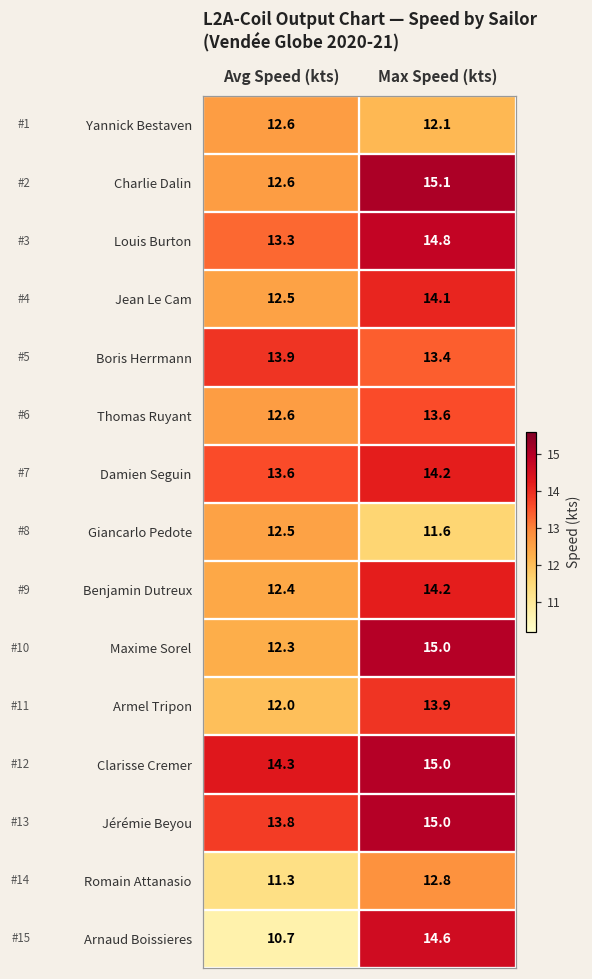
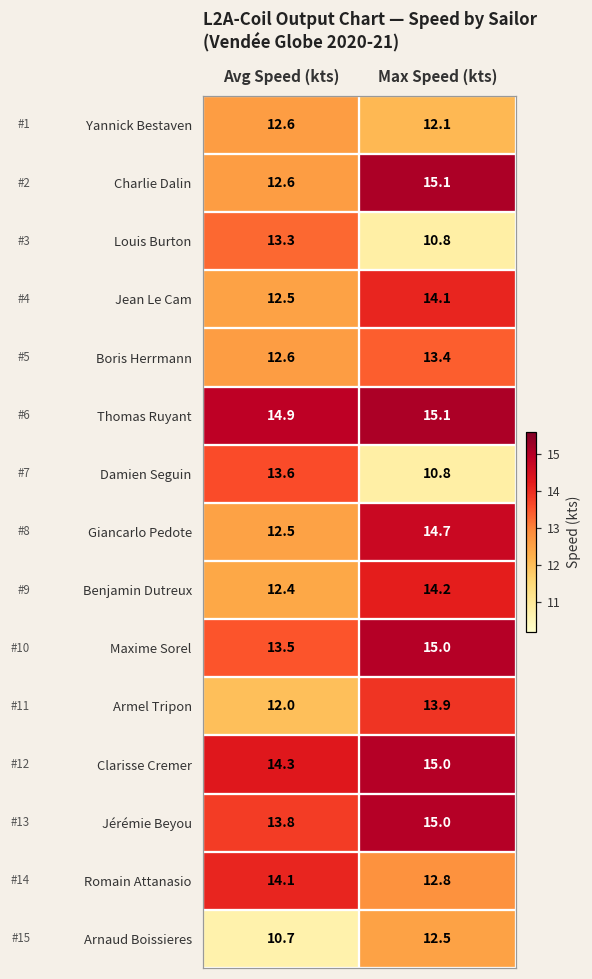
  {
    "Yannick Bestaven": {
      "Avg Speed (kts)": 12.6,
      "Max Speed (kts)": 12.1
    },
    "Charlie Dalin": {
      "Avg Speed (kts)": 12.6,
      "Max Speed (kts)": 15.1
    },
    "Louis Burton": {
      "Avg Speed (kts)": 13.3,
-     "Max Speed (kts)": 14.8
+     "Max Speed (kts)": 10.8
    },
    "Jean Le Cam": {
      "Avg Speed (kts)": 12.5,
      "Max Speed (kts)": 14.1
    },
    "Boris Herrmann": {
-     "Avg Speed (kts)": 13.9,
+     "Avg Speed (kts)": 12.6,
      "Max Speed (kts)": 13.4
    },
    "Thomas Ruyant": {
-     "Avg Speed (kts)": 12.6,
-     "Max Speed (kts)": 13.6
+     "Avg Speed (kts)": 14.9,
+     "Max Speed (kts)": 15.1
    },
    "Damien Seguin": {
      "Avg Speed (kts)": 13.6,
-     "Max Speed (kts)": 14.2
+     "Max Speed (kts)": 10.8
    },
    "Giancarlo Pedote": {
      "Avg Speed (kts)": 12.5,
-     "Max Speed (kts)": 11.6
+     "Max Speed (kts)": 14.7
    },
    "Benjamin Dutreux": {
      "Avg Speed (kts)": 12.4,
      "Max Speed (kts)": 14.2
    },
    "Maxime Sorel": {
-     "Avg Speed (kts)": 12.3,
+     "Avg Speed (kts)": 13.5,
      "Max Speed (kts)": 15.0
    },
    "Armel Tripon": {
      "Avg Speed (kts)": 12.0,
      "Max Speed (kts)": 13.9
    },
    "Clarisse Cremer": {
      "Avg Speed (kts)": 14.3,
      "Max Speed (kts)": 15.0
    },
    "Jérémie Beyou": {
      "Avg Speed (kts)": 13.8,
      "Max Speed (kts)": 15.0
    },
    "Romain Attanasio": {
-     "Avg Speed (kts)": 11.3,
+     "Avg Speed (kts)": 14.1,
      "Max Speed (kts)": 12.8
    },
    "Arnaud Boissieres": {
      "Avg Speed (kts)": 10.7,
-     "Max Speed (kts)": 14.6
+     "Max Speed (kts)": 12.5
    }
  }
